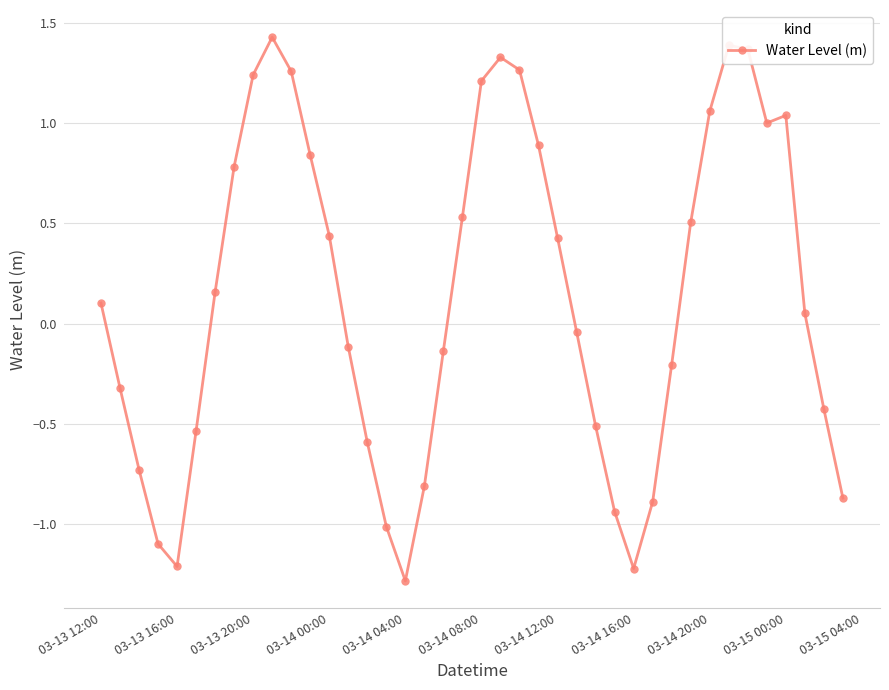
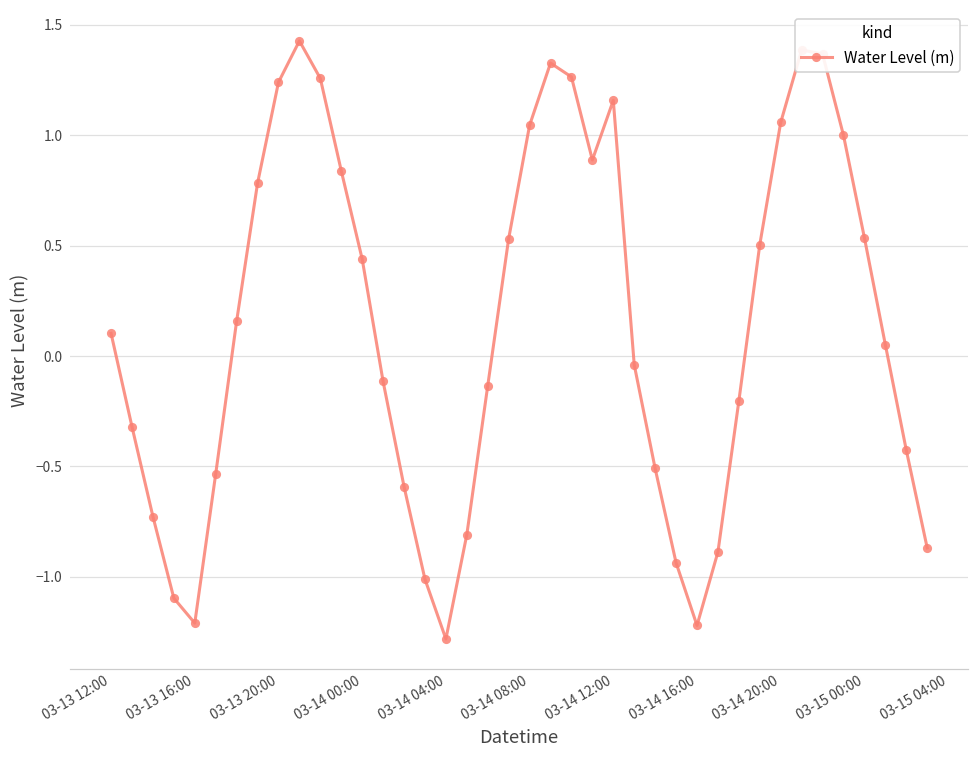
  {
    "03-13 12:00": 0.10,
    "03-13 16:00": -1.21,
    "03-13 20:00": 1.24,
    "03-14 00:00": 0.44,
    "03-14 04:00": -1.28,
-   "03-14 08:00": 1.21,
-   "03-14 12:00": 0.43,
+   "03-14 08:00": 1.05,
+   "03-14 12:00": 1.16,
    "03-14 16:00": -1.22,
    "03-14 20:00": 1.06,
-   "03-15 00:00": 1.04
+   "03-15 00:00": 0.54
  }
